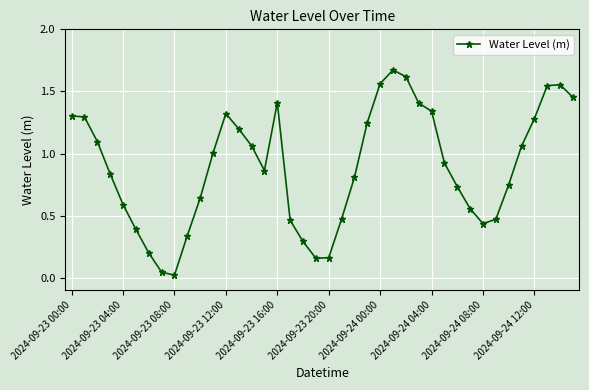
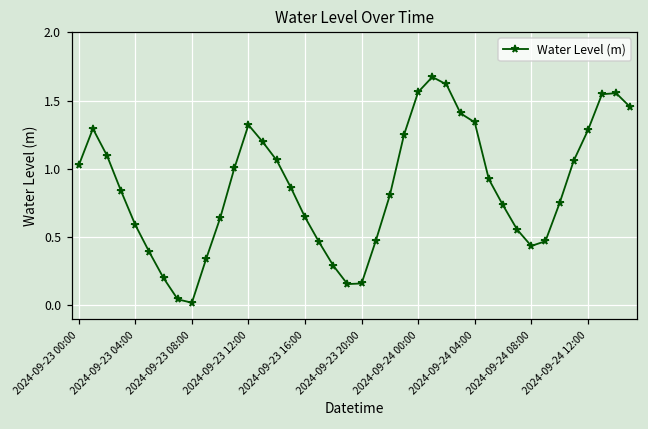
  {
-   "2024-09-23 00:00": 1.30,
+   "2024-09-23 00:00": 1.03,
    "2024-09-23 04:00": 0.59,
    "2024-09-23 08:00": 0.02,
    "2024-09-23 12:00": 1.32,
-   "2024-09-23 16:00": 1.41,
+   "2024-09-23 16:00": 0.65,
    "2024-09-23 20:00": 0.16,
    "2024-09-24 00:00": 1.56,
    "2024-09-24 04:00": 1.34,
    "2024-09-24 08:00": 0.44,
    "2024-09-24 12:00": 1.28
  }
